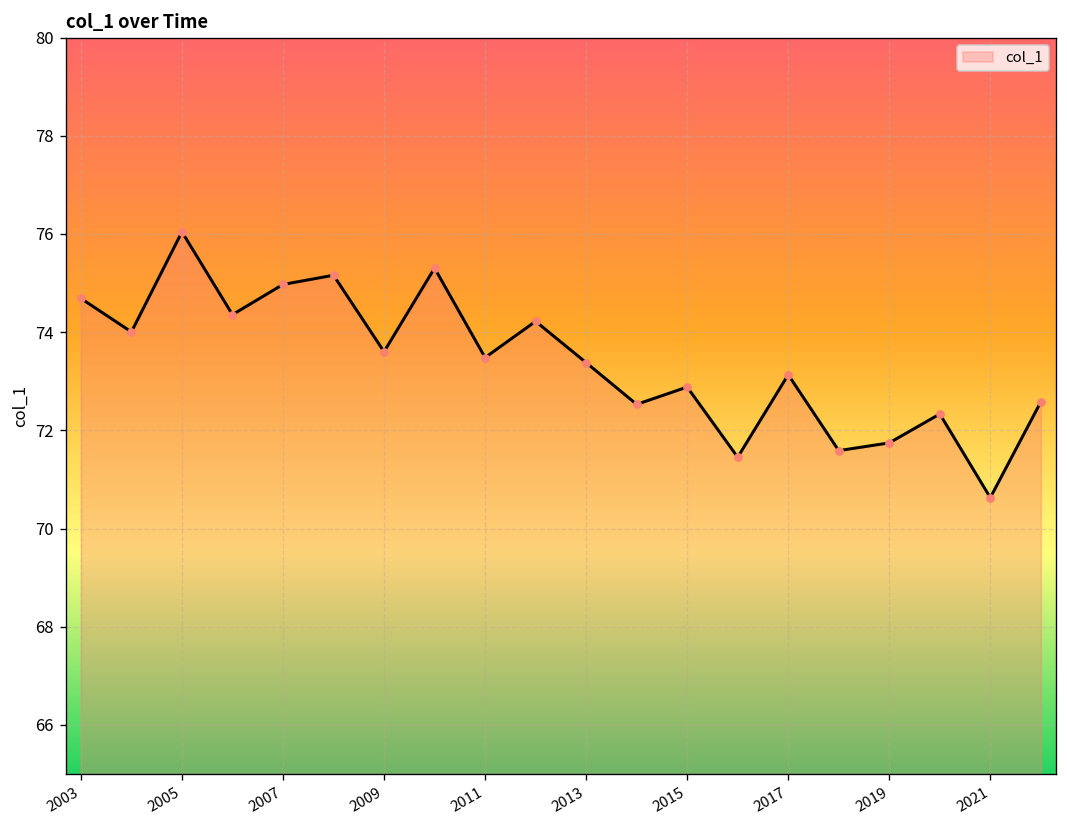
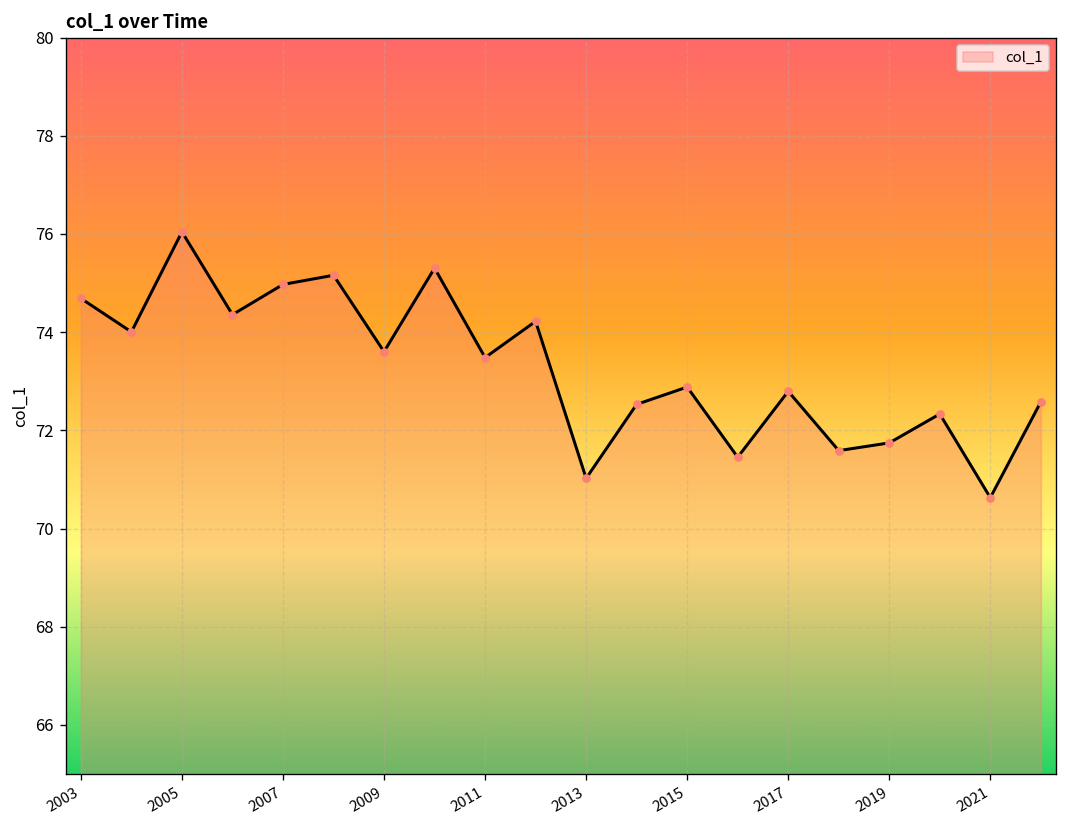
  {
    "2003": 74.7,
    "2005": 76.0,
    "2007": 75.0,
    "2009": 73.6,
    "2011": 73.5,
-   "2013": 73.4,
+   "2013": 71.0,
    "2015": 72.9,
-   "2017": 73.1,
+   "2017": 72.8,
    "2019": 71.7,
    "2021": 70.6
  }
